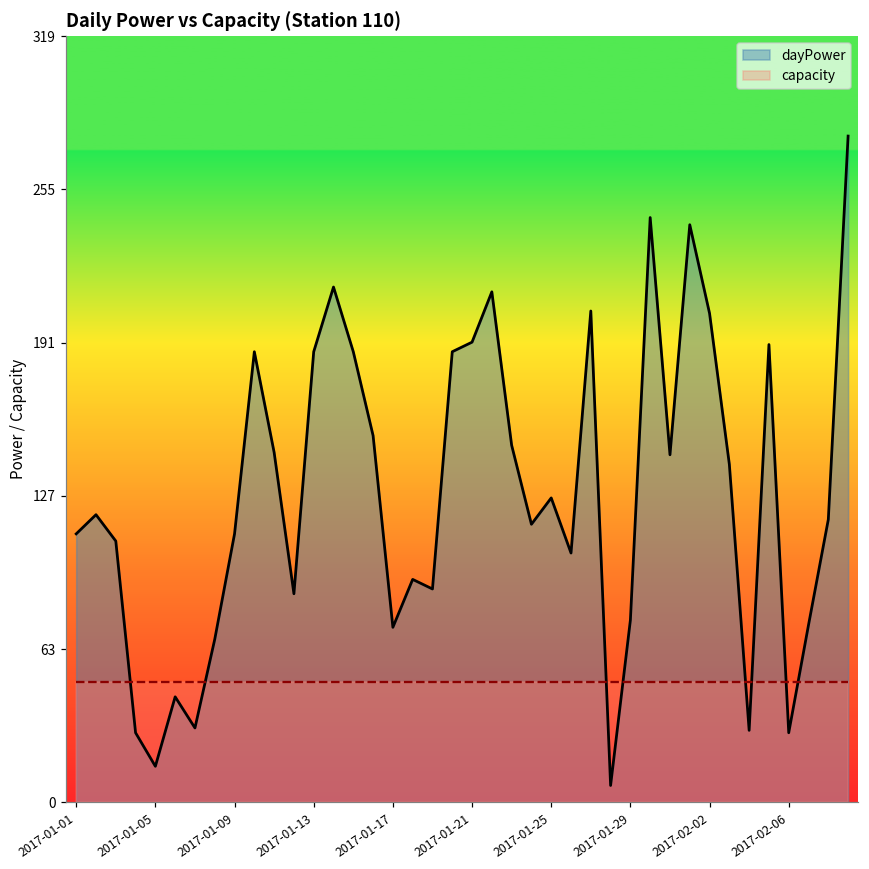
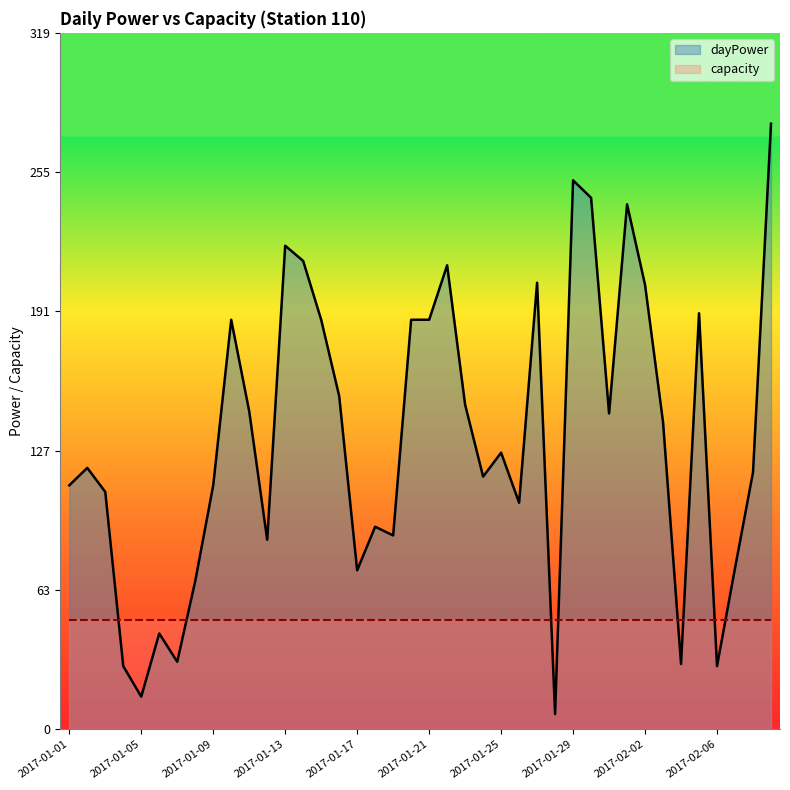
  {
    "dayPower": {
      "2017-01-01": 112,
      "2017-01-05": 15,
      "2017-01-09": 112,
-     "2017-01-13": 188,
+     "2017-01-13": 222,
      "2017-01-17": 73,
-     "2017-01-21": 192,
+     "2017-01-21": 188,
      "2017-01-25": 127,
-     "2017-01-29": 76,
+     "2017-01-29": 252,
      "2017-02-02": 204,
      "2017-02-06": 29
    },
    "capacity": {
      "2017-01-01": 50,
      "2017-01-05": 50,
      "2017-01-09": 50,
      "2017-01-13": 50,
      "2017-01-17": 50,
      "2017-01-21": 50,
      "2017-01-25": 50,
      "2017-01-29": 50,
      "2017-02-02": 50,
      "2017-02-06": 50
    }
  }
